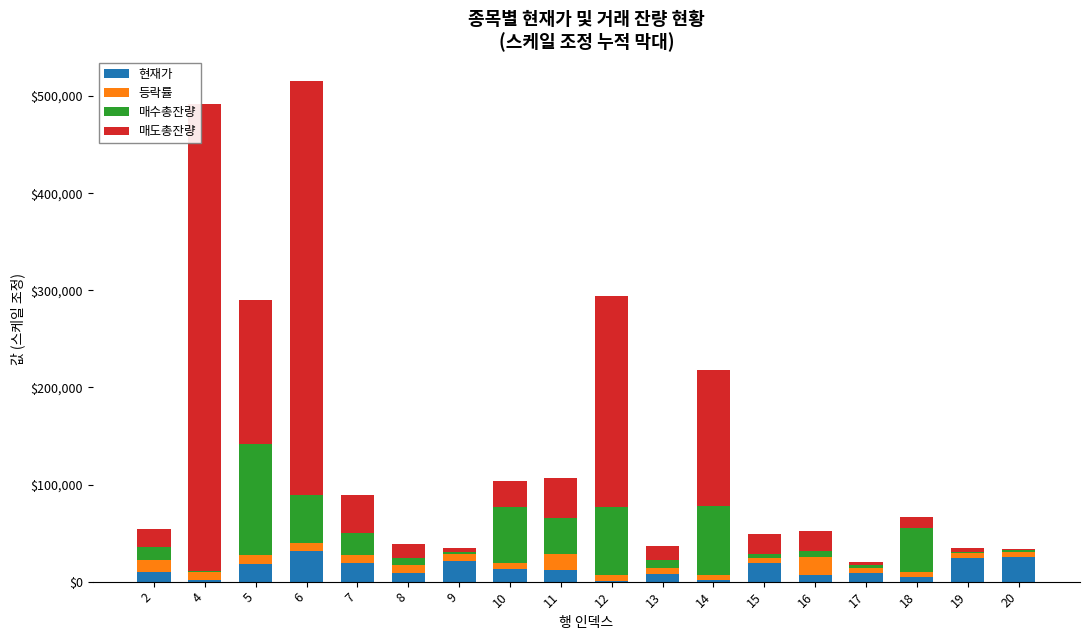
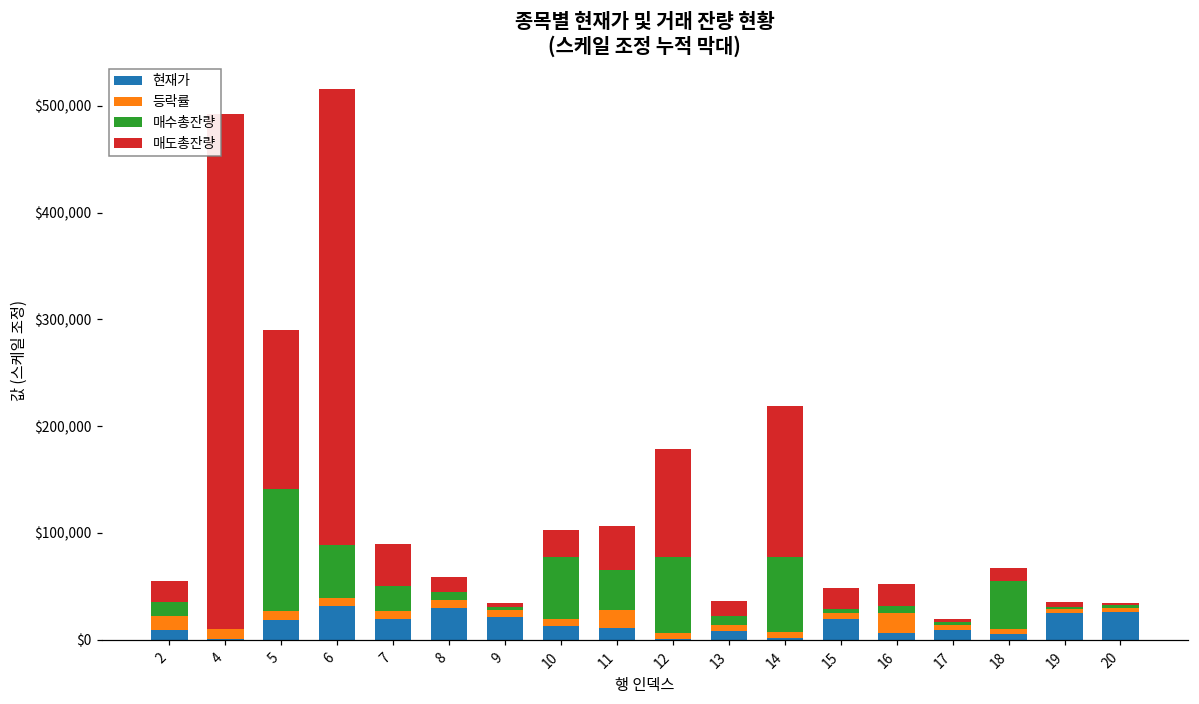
  {
    "현재가": {
      "2": "$10,000",
      "5": "$20,000",
      "6": "$30,000",
      "7": "$20,000",
-     "8": "$10,000",
+     "8": "$30,000",
      "9": "$20,000",
      "10": "$10,000",
      "11": "$10,000",
      "13": "$10,000",
      "15": "$20,000",
      "16": "$10,000",
      "17": "$10,000",
      "18": "$10,000",
      "19": "$20,000",
      "20": "$30,000"
    },
    "등락률": {
      "2": "$10,000",
      "4": "$10,000",
      "5": "$10,000",
      "6": "$10,000",
      "7": "$10,000",
      "8": "$10,000",
      "9": "$10,000",
      "10": "$10,000",
      "11": "$20,000",
      "12": "$10,000",
      "13": "$10,000",
      "14": "$10,000",
      "15": "$10,000",
      "16": "$20,000",
      "17": "$0",
      "18": "$0",
      "19": "$0",
      "20": "$0"
    },
    "매수총잔량": {
      "2": "$10,000",
      "5": "$110,000",
      "6": "$50,000",
      "7": "$20,000",
      "8": "$10,000",
      "10": "$60,000",
      "11": "$40,000",
      "12": "$70,000",
      "13": "$10,000",
      "14": "$70,000",
      "15": "$0",
      "16": "$10,000",
      "17": "$0",
      "18": "$50,000"
    },
    "매도총잔량": {
      "2": "$20,000",
      "4": "$480,000",
      "5": "$150,000",
      "6": "$430,000",
      "7": "$40,000",
      "8": "$10,000",
      "9": "$0",
      "10": "$30,000",
      "11": "$40,000",
-     "12": "$220,000",
+     "12": "$100,000",
      "13": "$10,000",
      "14": "$140,000",
      "15": "$20,000",
      "16": "$20,000",
      "17": "$0",
      "18": "$10,000",
      "19": "$0"
    }
  }
